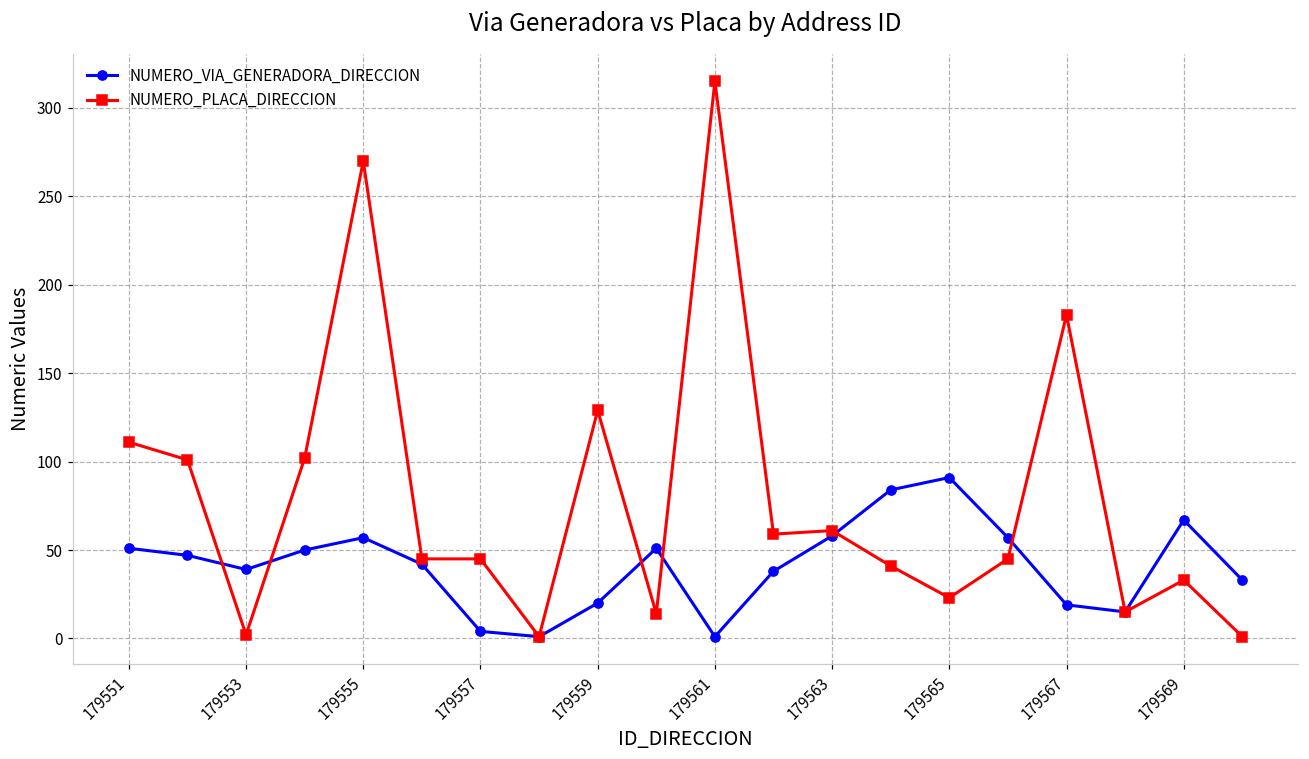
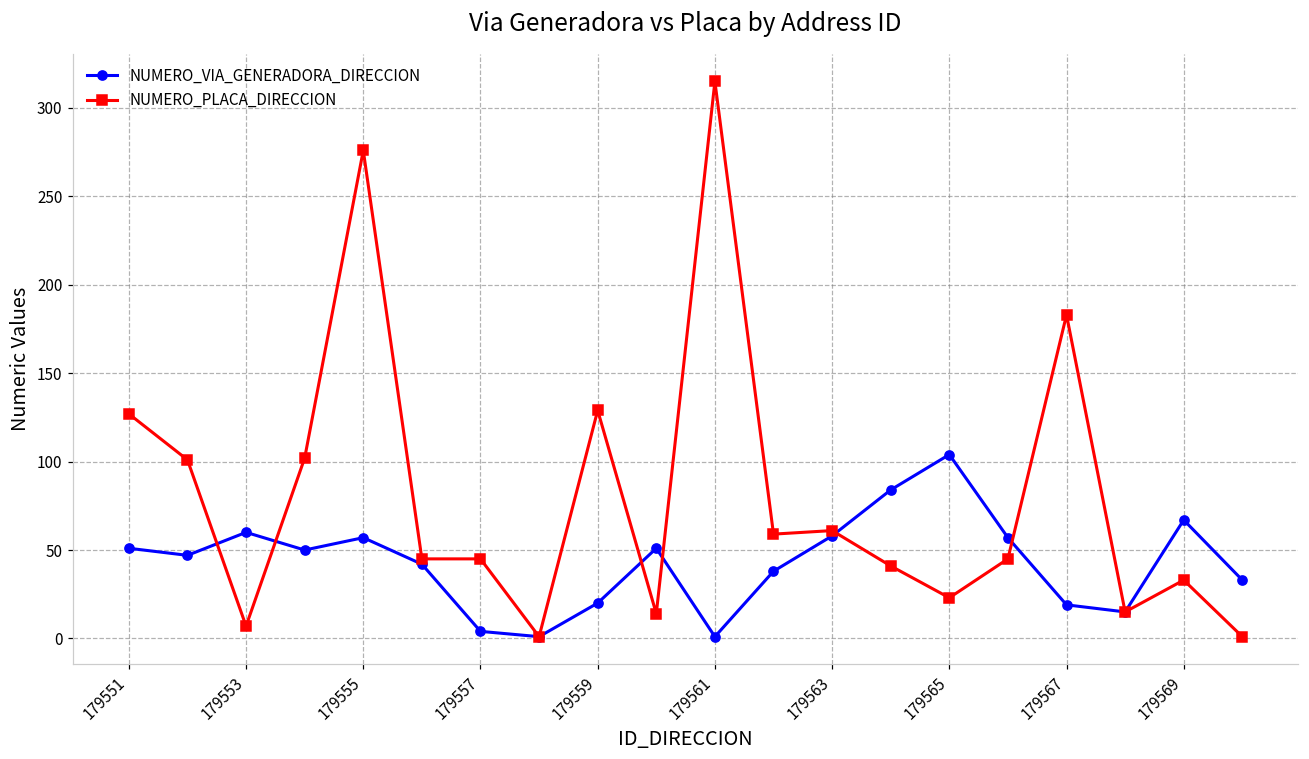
  {
    "NUMERO_VIA_GENERADORA_DIRECCION": {
      "179551": 51,
-     "179553": 39,
+     "179553": 60,
      "179555": 57,
      "179557": 4,
      "179559": 20,
      "179561": 1,
      "179563": 58,
-     "179565": 91,
+     "179565": 104,
      "179567": 19,
      "179569": 67
    },
    "NUMERO_PLACA_DIRECCION": {
-     "179551": 111,
-     "179553": 2,
-     "179555": 270,
+     "179551": 127,
+     "179553": 7,
+     "179555": 276,
      "179557": 45,
      "179559": 129,
      "179561": 315,
      "179563": 61,
      "179565": 23,
      "179567": 183,
      "179569": 33
    }
  }
